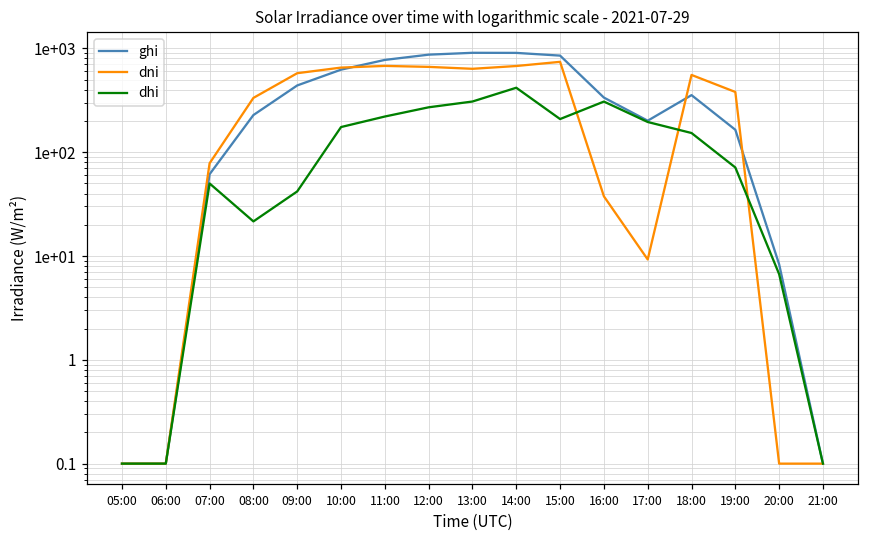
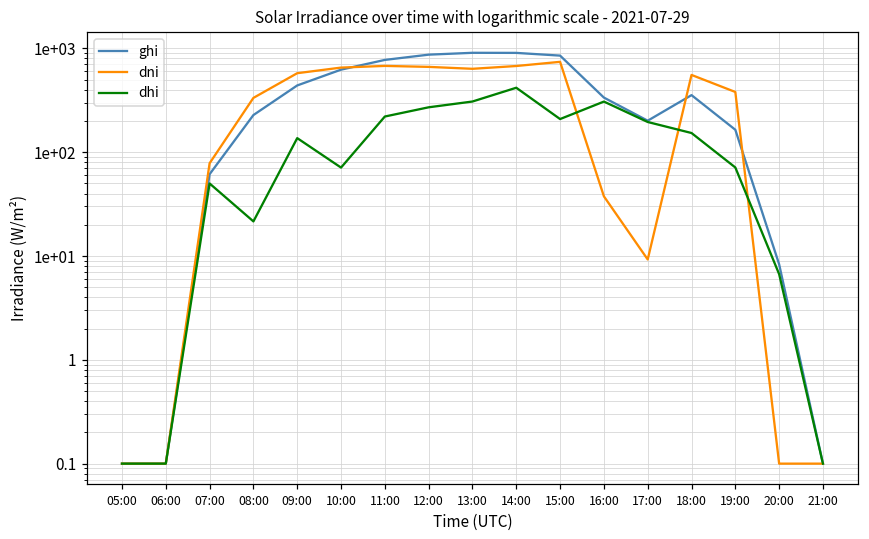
  {
    "ghi": {
      "07:00": 60,
      "08:00": 230,
      "09:00": 400,
      "11:00": 800,
      "12:00": 900,
      "13:00": 900,
      "14:00": 900,
      "15:00": 900,
      "16:00": 340,
      "18:00": 350,
      "19:00": 160,
      "20:00": 8
    },
    "dni": {
      "07:00": 80,
      "08:00": 330,
      "09:00": 600,
      "11:00": 700,
      "12:00": 700,
      "13:00": 600,
      "14:00": 700,
      "15:00": 700,
      "16:00": 38,
      "17:00": 9,
      "18:00": 600,
      "19:00": 380,
      "20:00": 0.10
    },
    "dhi": {
      "07:00": 50,
      "08:00": 22,
-     "09:00": 40,
-     "10:00": 170,
+     "09:00": 140,
+     "10:00": 70,
      "11:00": 220,
      "12:00": 270,
      "13:00": 310,
      "14:00": 400,
      "15:00": 210,
      "16:00": 310,
      "18:00": 150,
      "19:00": 70,
      "20:00": 7
    }
  }
